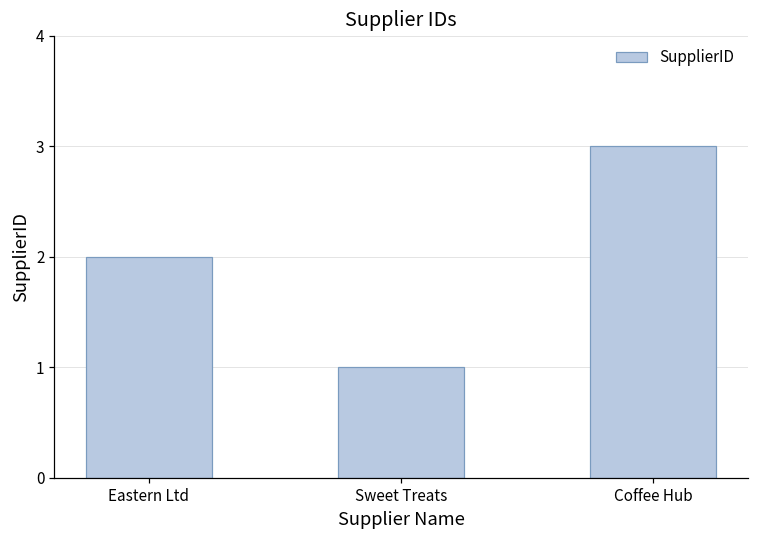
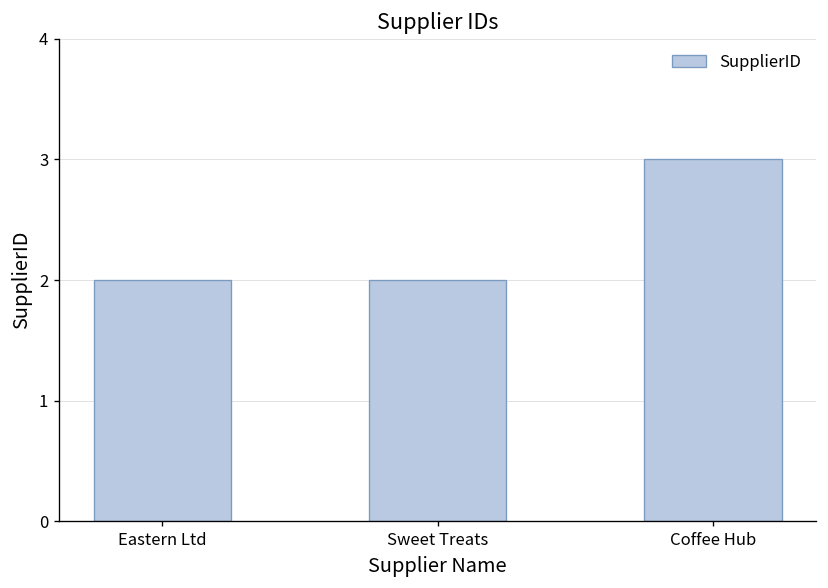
  {
    "Eastern Ltd": 2,
-   "Sweet Treats": 1,
+   "Sweet Treats": 2,
    "Coffee Hub": 3
  }
